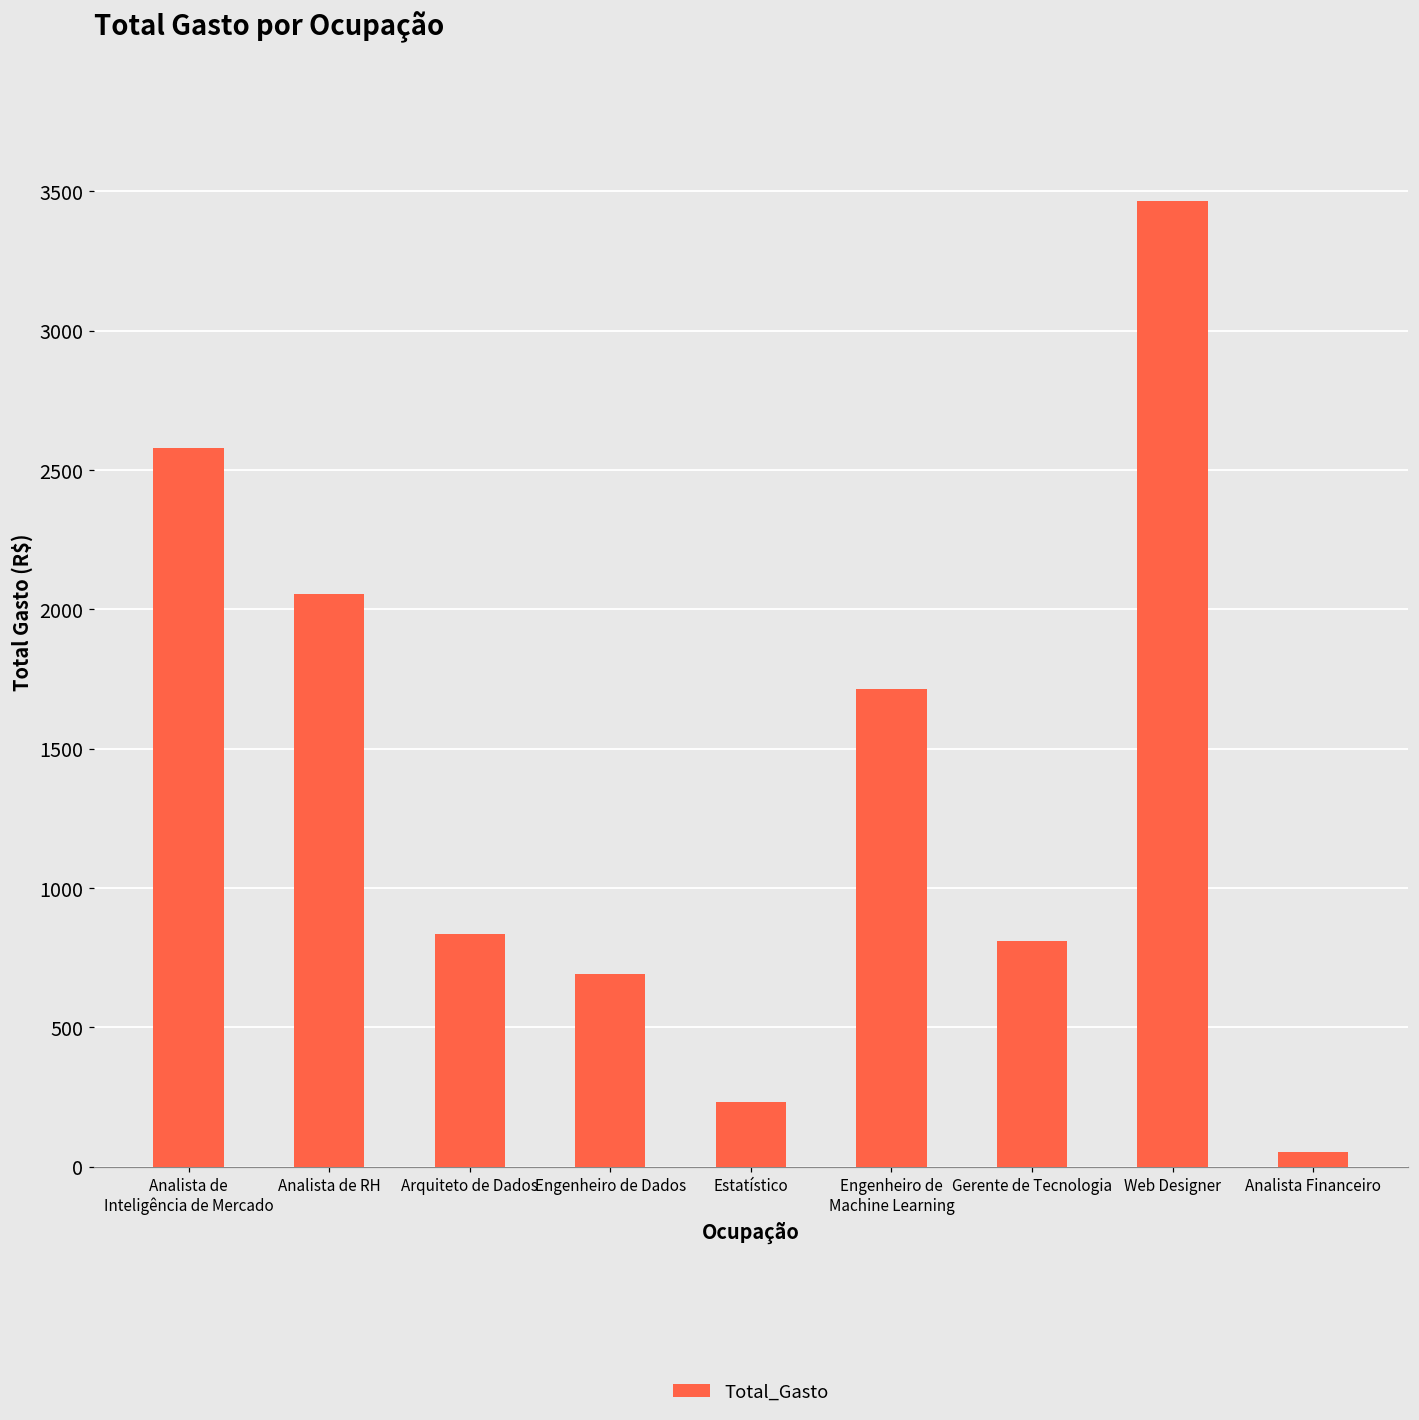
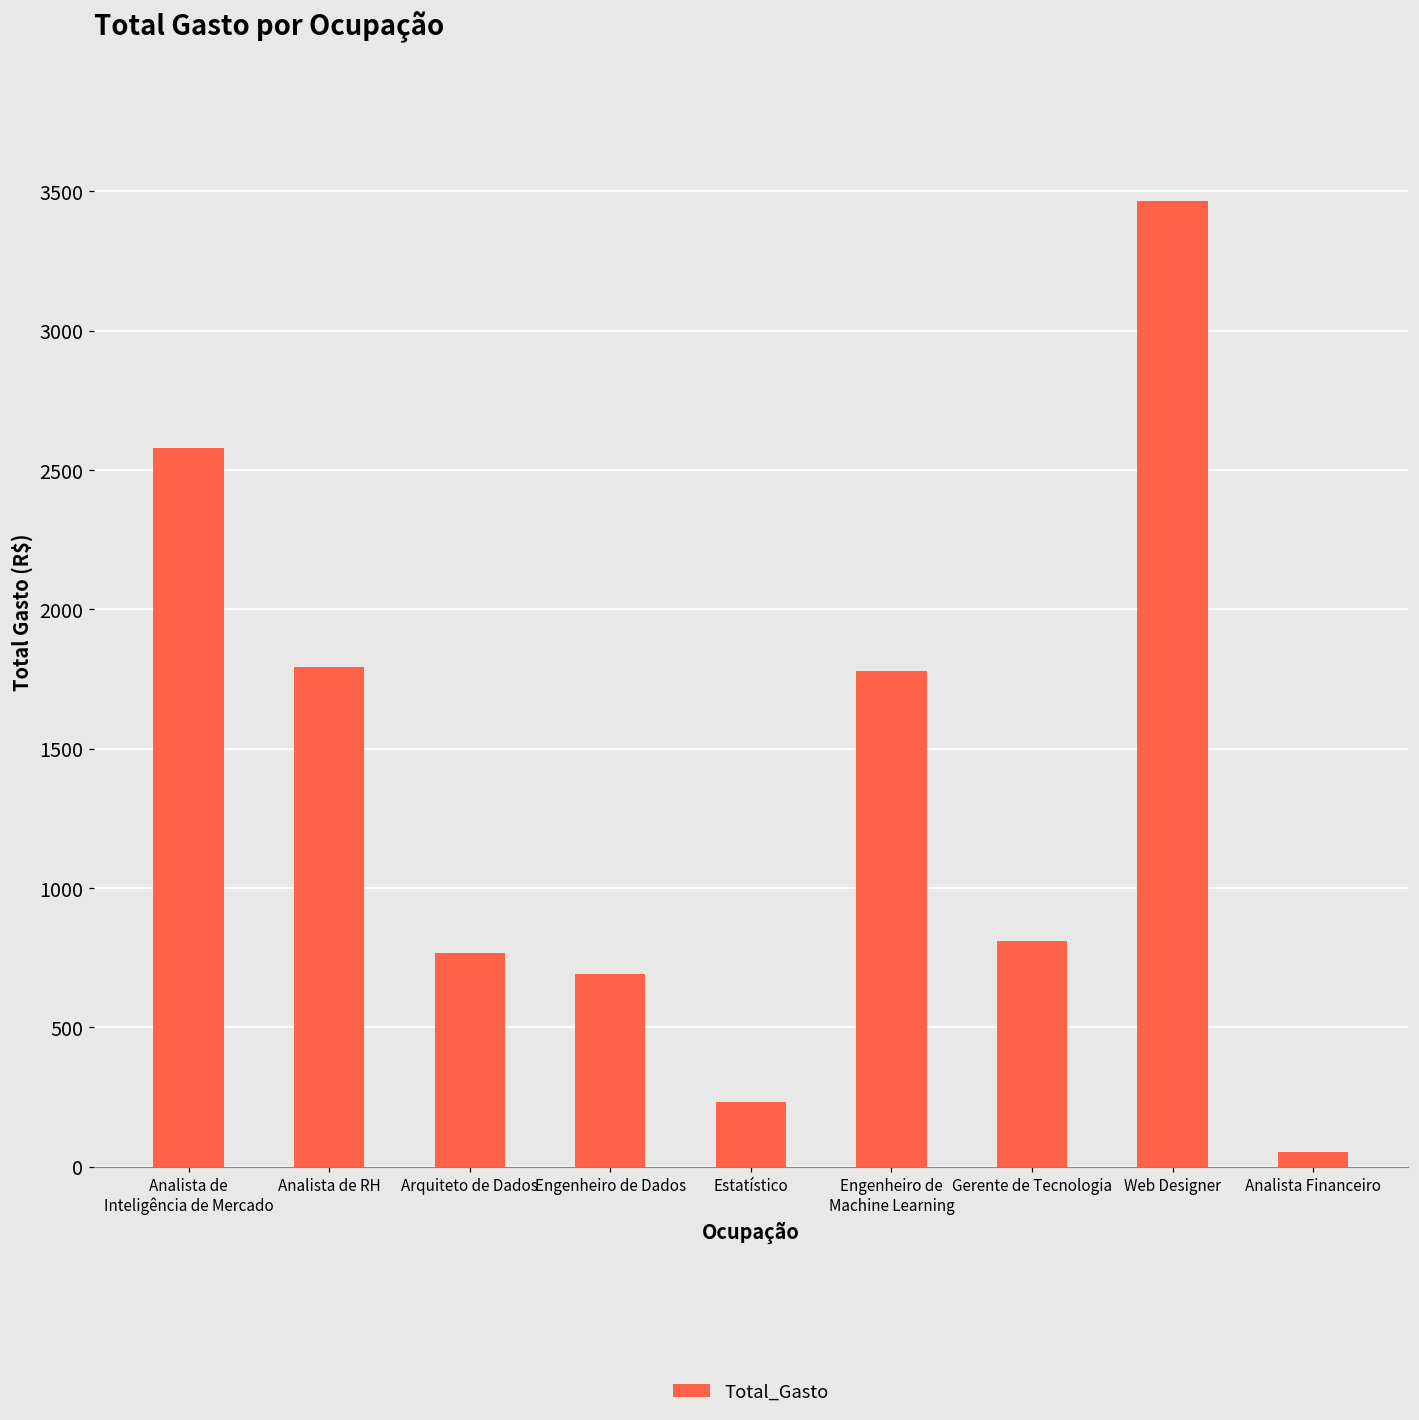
  {
    "Analista de Inteligência de Mercado": 2580,
-   "Analista de RH": 2050,
-   "Arquiteto de Dados": 830,
+   "Analista de RH": 1790,
+   "Arquiteto de Dados": 770,
    "Engenheiro de Dados": 690,
    "Estatístico": 230,
-   "Engenheiro de Machine Learning": 1710,
+   "Engenheiro de Machine Learning": 1780,
    "Gerente de Tecnologia": 810,
    "Web Designer": 3460,
    "Analista Financeiro": 50
  }
